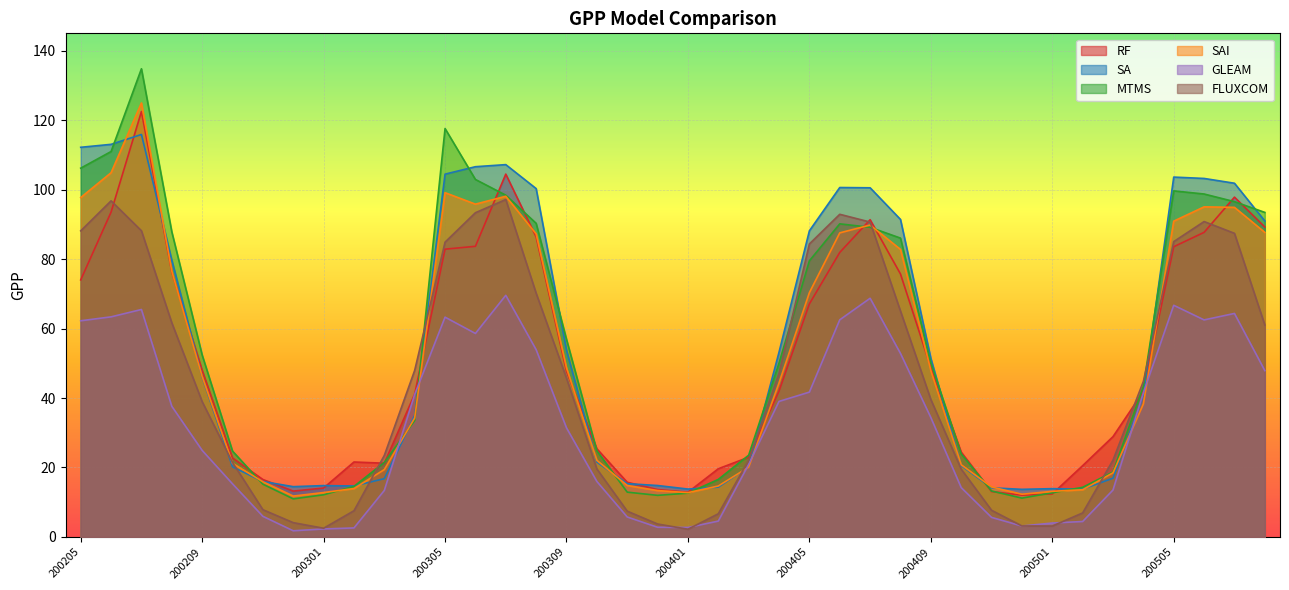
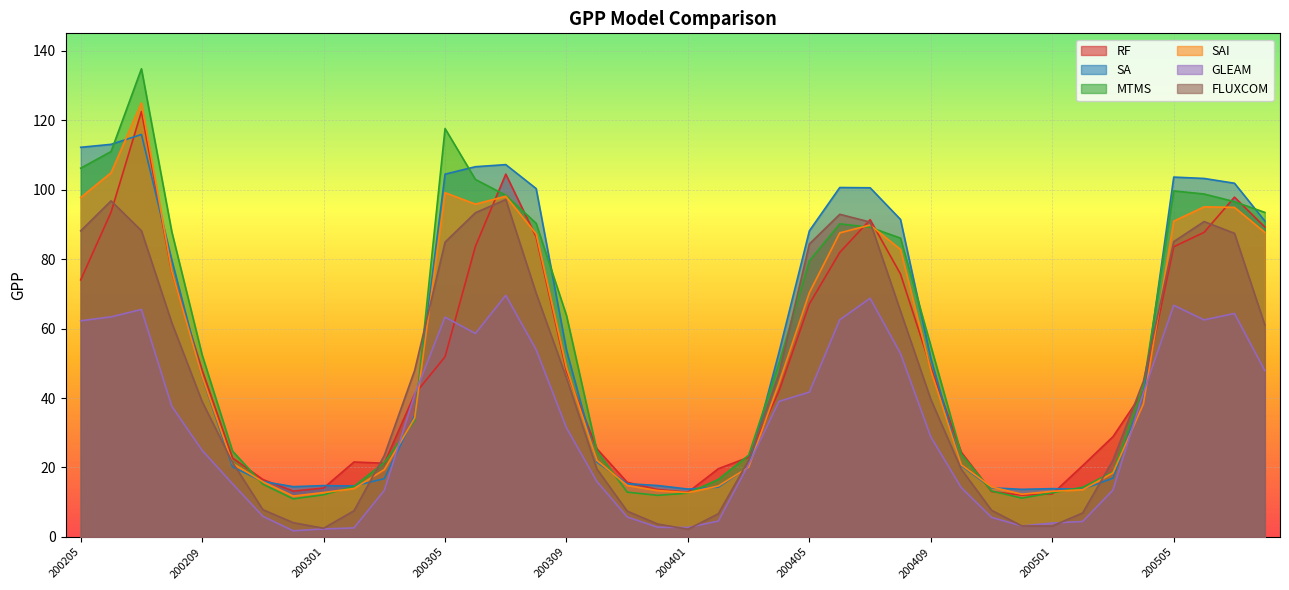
  {
    "RF": {
      "200205": 74,
      "200209": 48,
-     "200305": 83,
+     "200305": 52,
      "200309": 48,
      "200405": 67,
      "200409": 49,
      "200505": 84
    },
    "SA": {
      "200205": 112,
      "200305": 104,
      "200309": 54,
      "200401": 14,
      "200405": 88,
      "200409": 51,
      "200501": 14,
      "200505": 104
    },
    "MTMS": {
      "200205": 106,
      "200209": 52,
      "200305": 118,
-     "200309": 57,
+     "200309": 64,
      "200405": 80,
-     "200409": 50,
+     "200409": 55,
      "200505": 100
    },
    "SAI": {
      "200205": 98,
      "200305": 99,
      "200309": 49,
      "200405": 70,
      "200409": 48,
      "200505": 91
    },
    "GLEAM": {
      "200205": 62,
      "200209": 25,
      "200305": 63,
      "200309": 31,
      "200405": 42,
-     "200409": 34,
+     "200409": 29,
      "200501": 4,
      "200505": 67
    },
    "FLUXCOM": {
      "200205": 88,
      "200209": 39,
      "200305": 85,
      "200309": 46,
      "200405": 84,
      "200409": 40,
      "200501": 3,
      "200505": 85
    }
  }
